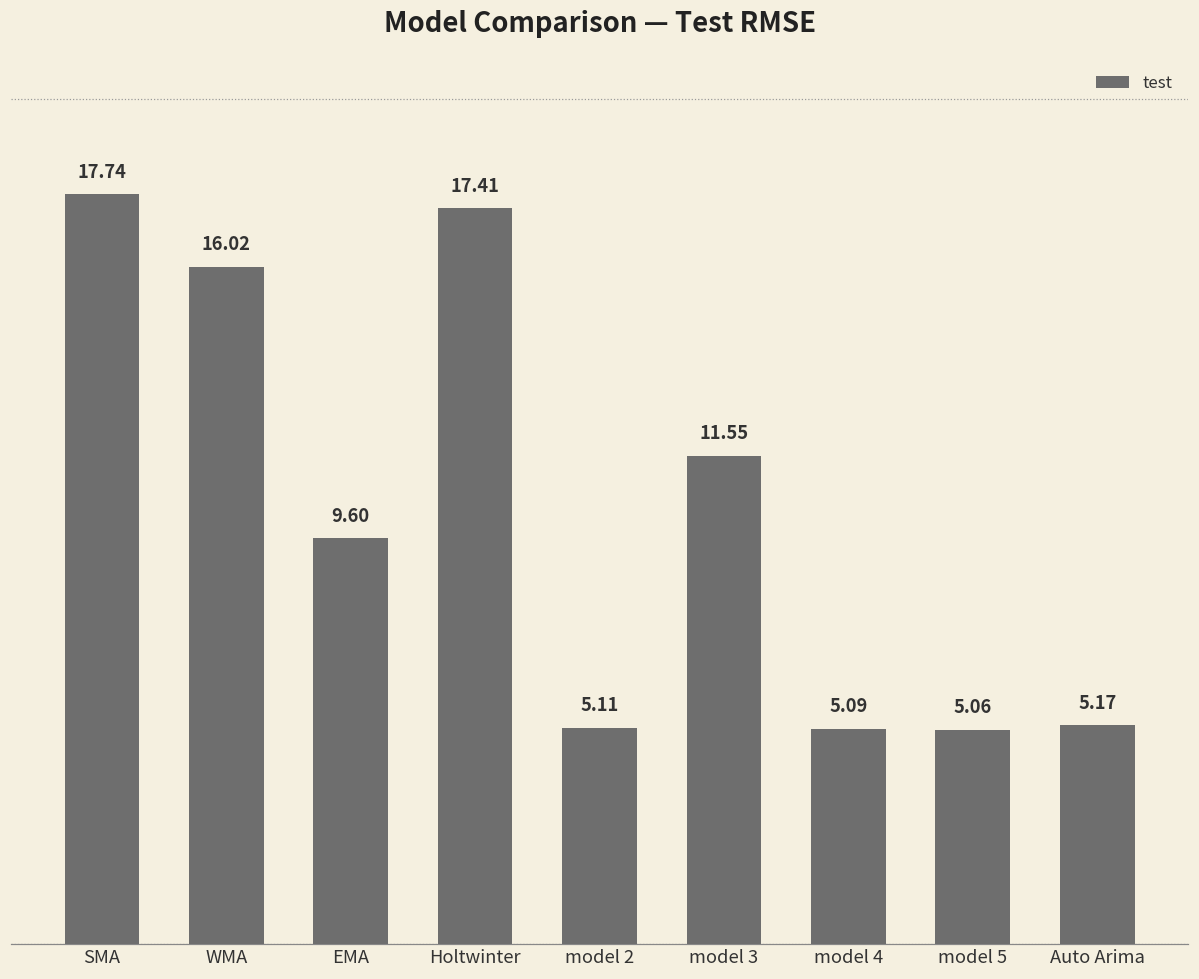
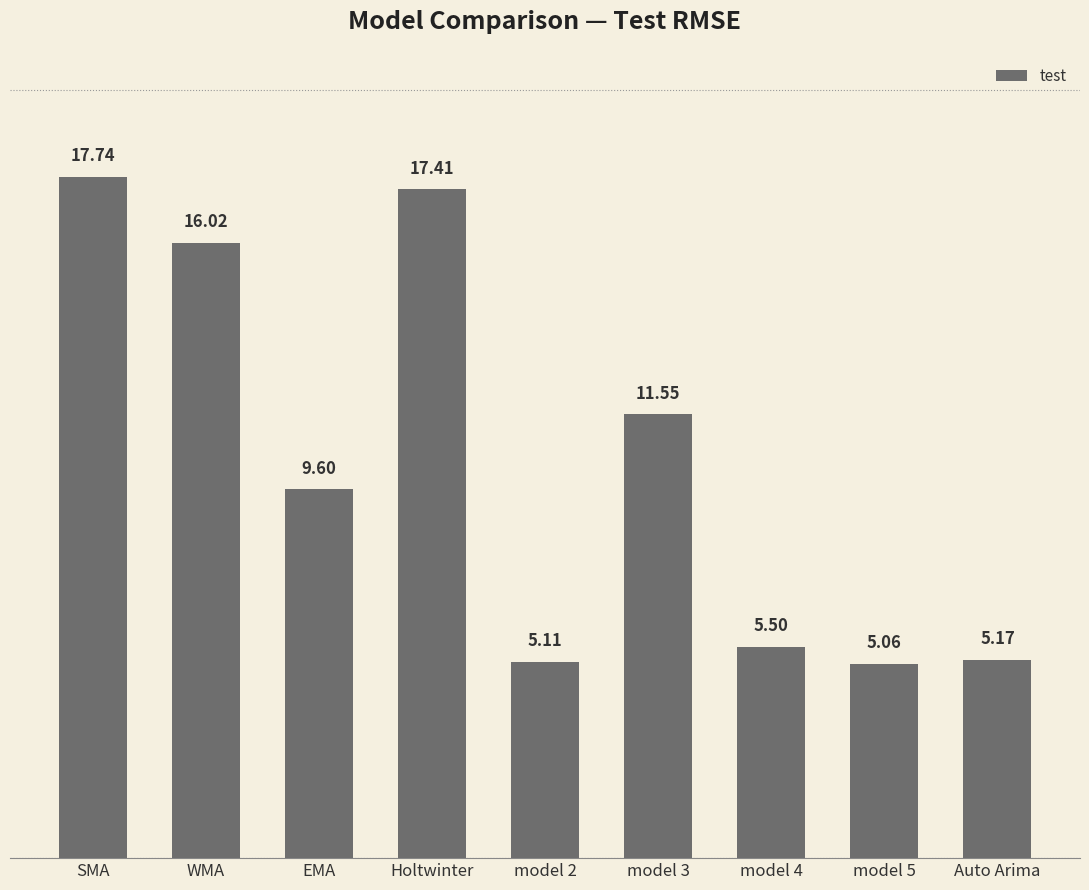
  {
    "SMA": 17.74,
    "WMA": 16.02,
    "EMA": 9.60,
    "Holtwinter": 17.41,
    "model 2": 5.11,
    "model 3": 11.55,
-   "model 4": 5.09,
+   "model 4": 5.50,
    "model 5": 5.06,
    "Auto Arima": 5.17
  }
